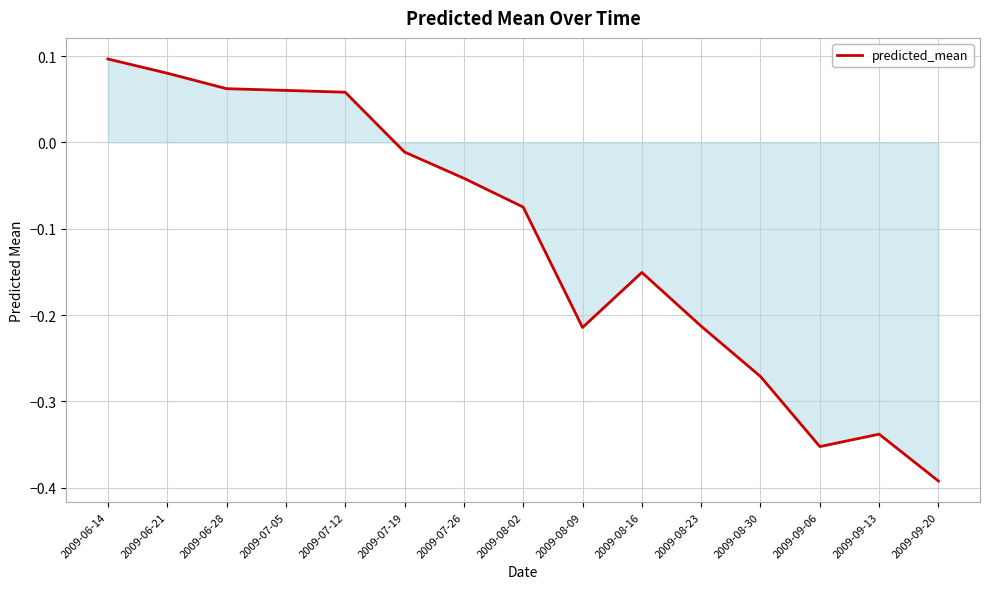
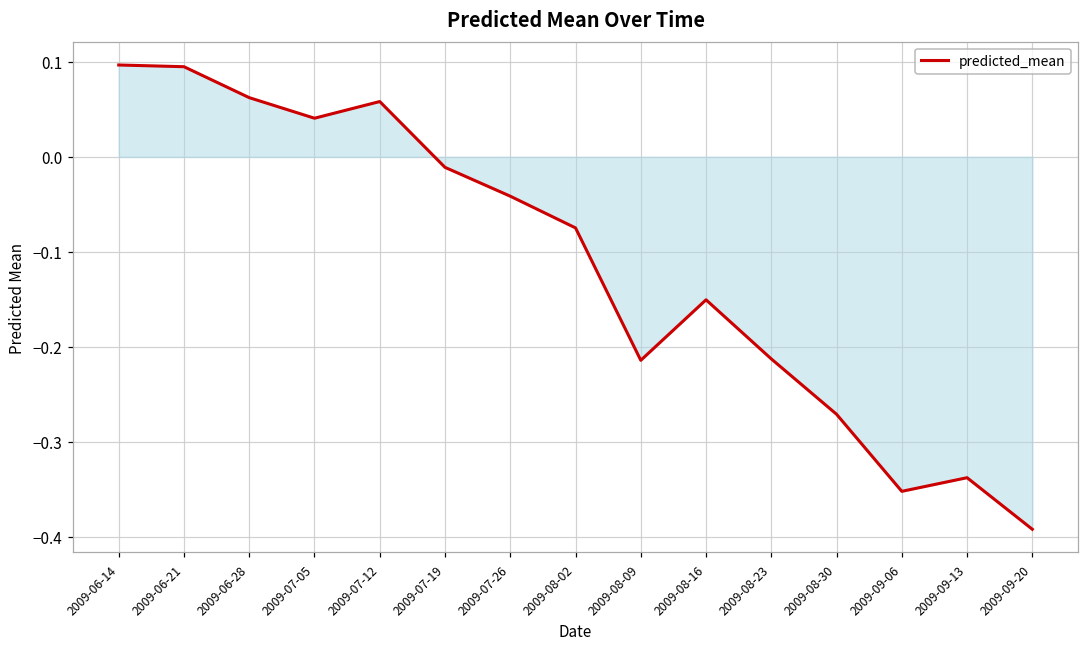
  {
    "predicted_mean": {
-     "2009-06-21": 0.08,
-     "2009-07-05": 0.06,
+     "2009-06-21": 0.09,
+     "2009-07-05": 0.04,
      "2009-07-19": -0.01,
      "2009-07-26": -0.04,
      "2009-08-02": -0.07,
      "2009-08-09": -0.21,
      "2009-08-16": -0.15,
      "2009-08-23": -0.21,
      "2009-08-30": -0.27,
      "2009-09-06": -0.35,
      "2009-09-13": -0.34,
      "2009-09-20": -0.39
    }
  }
